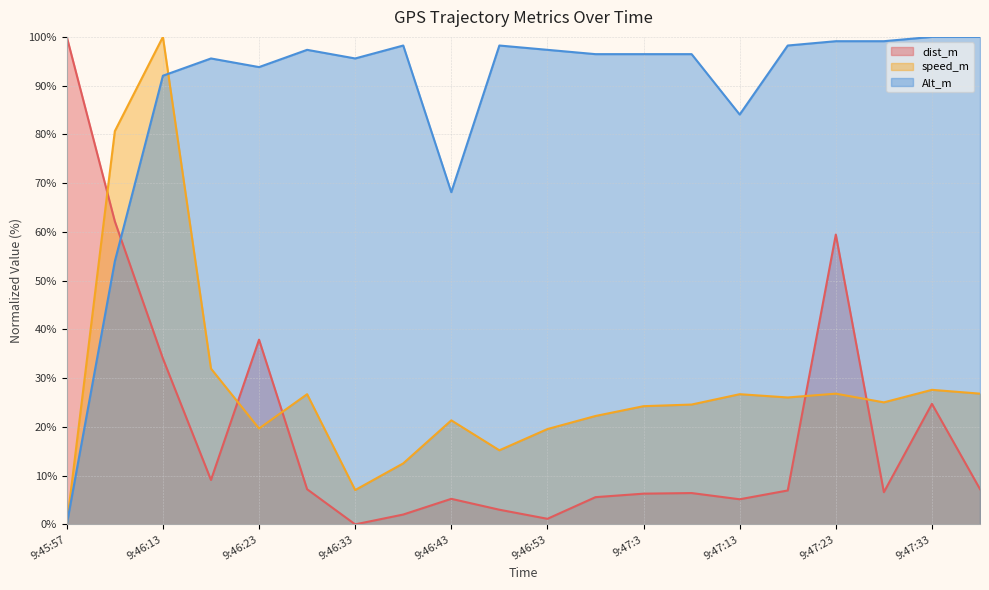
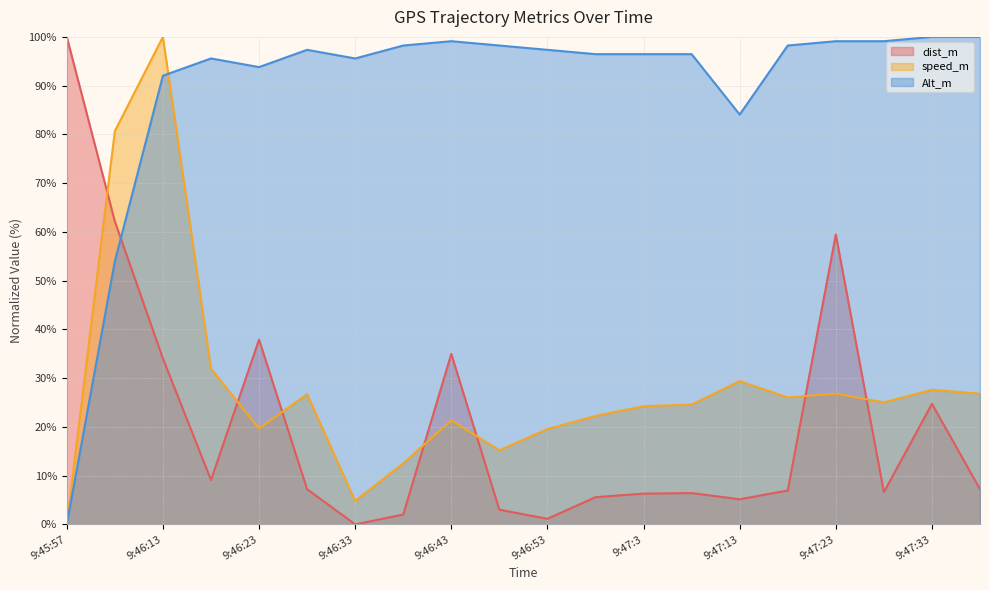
  {
    "dist_m": {
      "9:45:57": "100%",
      "9:46:13": "34%",
      "9:46:23": "38%",
      "9:46:33": "0%",
-     "9:46:43": "5%",
+     "9:46:43": "35%",
      "9:46:53": "1%",
      "9:47:3": "6%",
      "9:47:13": "5%",
      "9:47:23": "59%",
      "9:47:33": "25%"
    },
    "speed_m": {
      "9:46:13": "100%",
      "9:46:23": "20%",
-     "9:46:33": "7%",
+     "9:46:33": "5%",
      "9:46:43": "21%",
      "9:46:53": "20%",
      "9:47:3": "24%",
-     "9:47:13": "27%",
+     "9:47:13": "29%",
      "9:47:23": "27%",
      "9:47:33": "28%"
    },
    "Alt_m": {
      "9:46:13": "92%",
      "9:46:23": "94%",
      "9:46:33": "96%",
-     "9:46:43": "68%",
+     "9:46:43": "99%",
      "9:46:53": "97%",
      "9:47:3": "96%",
      "9:47:13": "84%",
      "9:47:23": "99%",
      "9:47:33": "100%"
    }
  }
